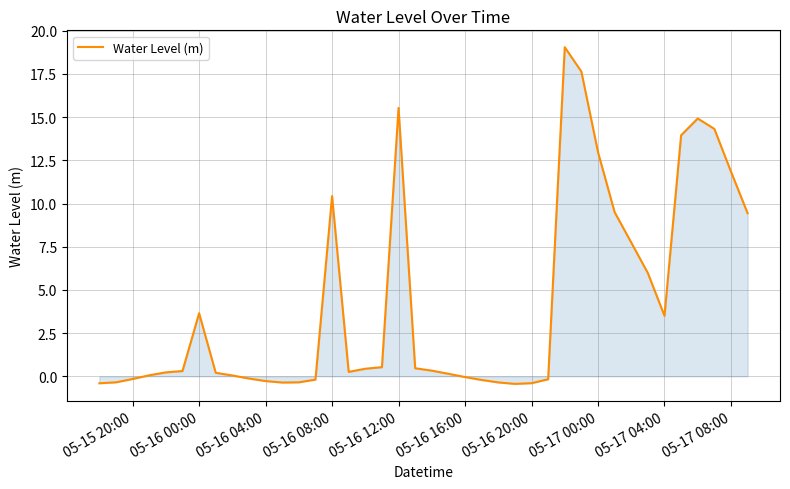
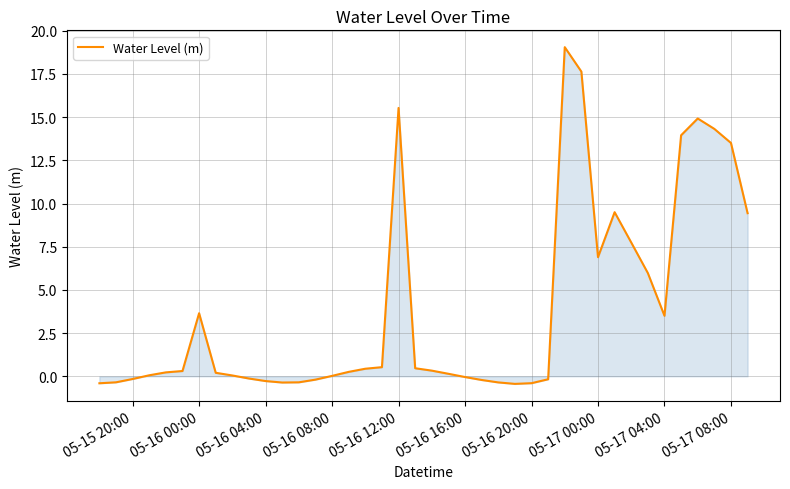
  {
    "Water Level (m)": {
      "05-15 20:00": -0.2,
      "05-16 04:00": -0.3,
-     "05-16 08:00": 10.4,
+     "05-16 08:00": 0.0,
      "05-16 20:00": -0.4,
-     "05-17 00:00": 13.0,
-     "05-17 08:00": 11.8
+     "05-17 00:00": 6.9,
+     "05-17 08:00": 13.5
    }
  }
